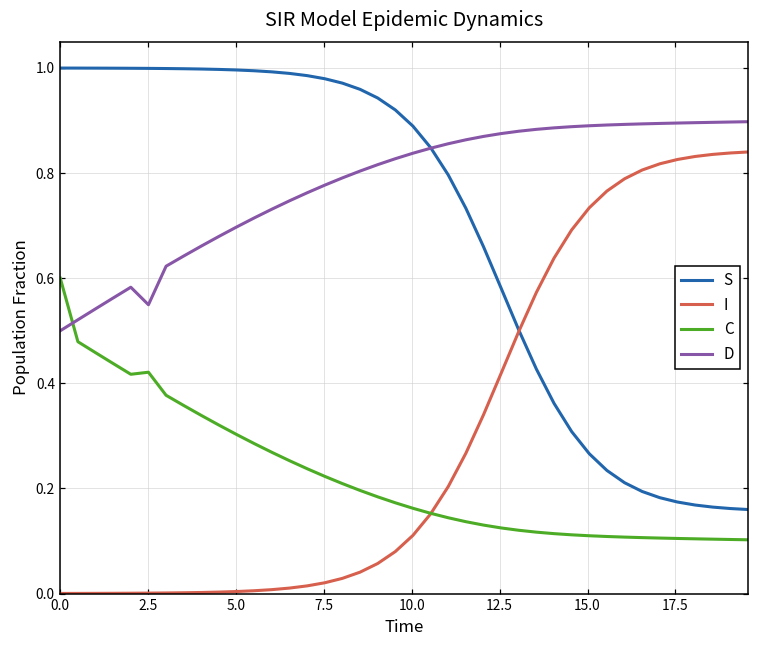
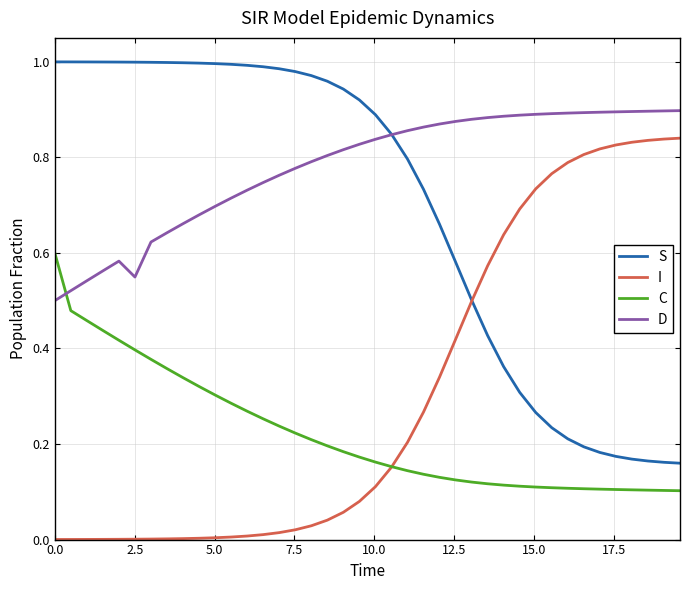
  {
    "S": {
      "0.0": 1.00,
      "2.5": 1.00
    },
    "I": {
      "0.0": 0.00,
      "2.5": 0.00
    },
    "C": {
      "0.0": 0.60,
-     "2.5": 0.42
+     "2.5": 0.40
    },
    "D": {
      "0.0": 0.50,
      "2.5": 0.55
    }
  }
